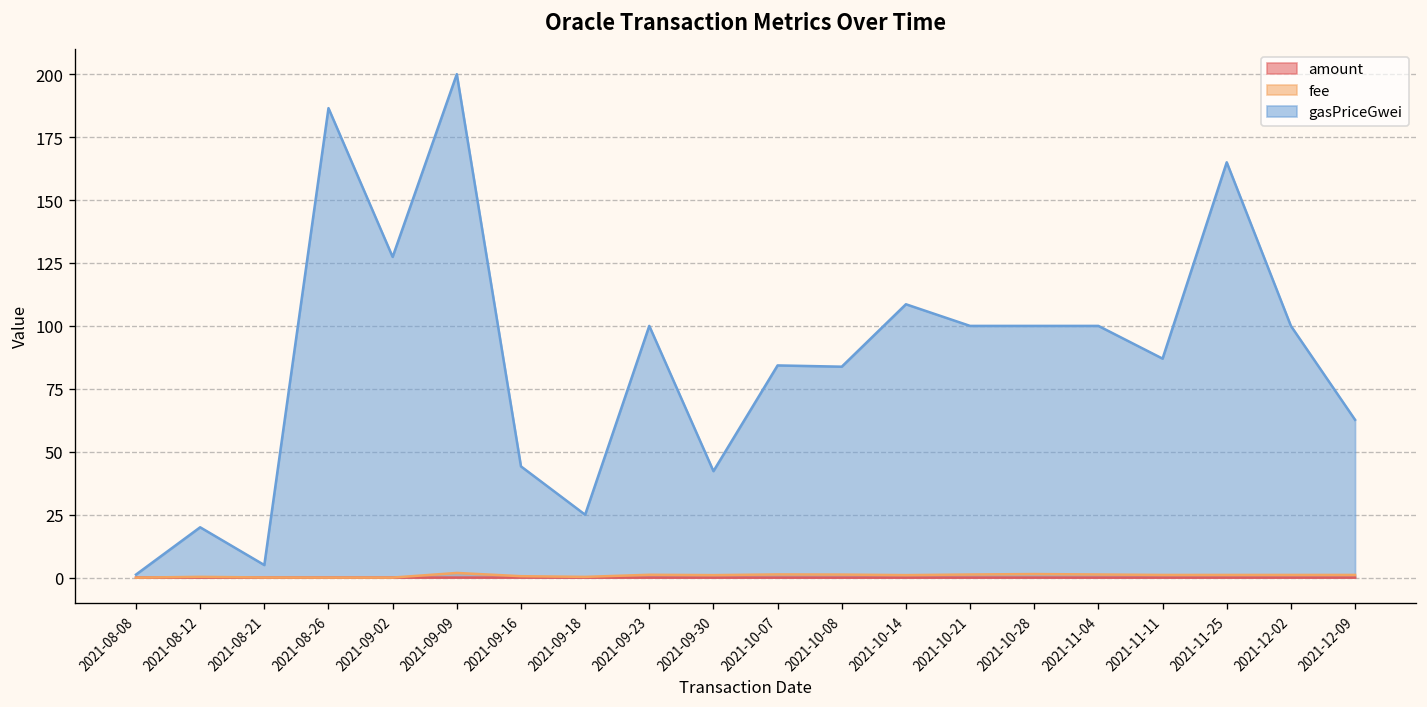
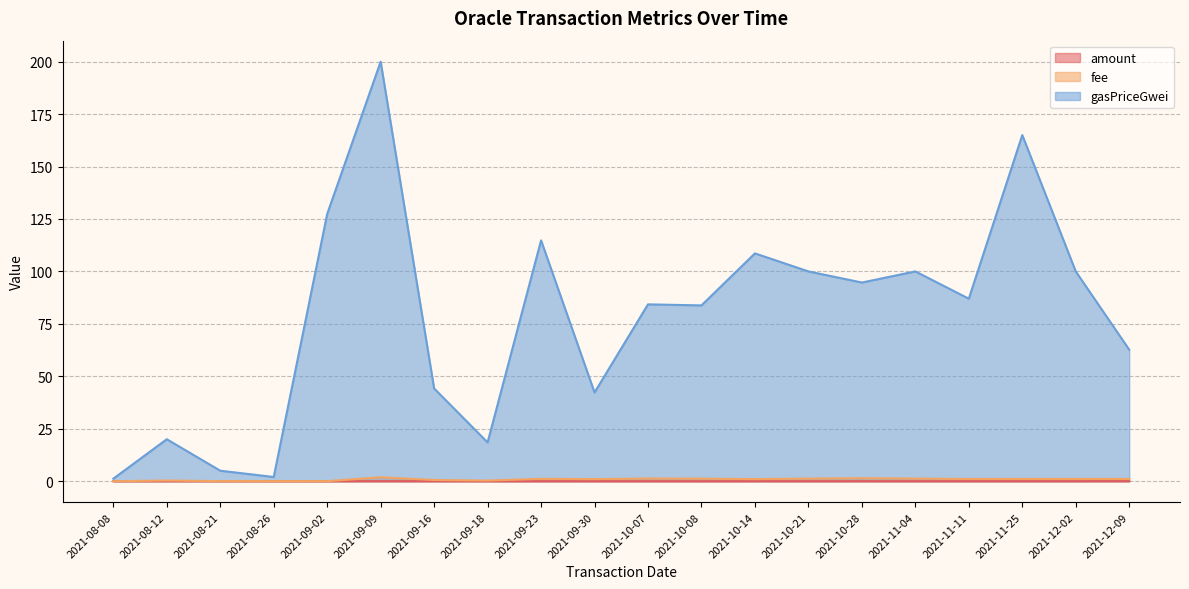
  {
    "amount": {
      "2021-09-09": 0,
      "2021-10-07": 0,
      "2021-10-08": 0,
      "2021-10-21": 0,
      "2021-10-28": 0,
      "2021-11-04": 0
    },
    "fee": {
      "2021-09-09": 2,
      "2021-10-07": 1,
      "2021-10-08": 1,
      "2021-10-21": 1,
      "2021-10-28": 1,
      "2021-11-04": 1
    },
    "gasPriceGwei": {
      "2021-08-12": 20,
      "2021-08-21": 5,
-     "2021-08-26": 187,
+     "2021-08-26": 2,
      "2021-09-02": 127,
      "2021-09-09": 200,
      "2021-09-16": 44,
-     "2021-09-18": 25,
-     "2021-09-23": 100,
+     "2021-09-18": 19,
+     "2021-09-23": 115,
      "2021-09-30": 42,
      "2021-10-07": 84,
      "2021-10-08": 84,
      "2021-10-14": 109,
      "2021-10-21": 100,
-     "2021-10-28": 100,
+     "2021-10-28": 95,
      "2021-11-04": 100,
      "2021-11-11": 87,
      "2021-11-25": 165,
      "2021-12-02": 100,
      "2021-12-09": 63
    }
  }
